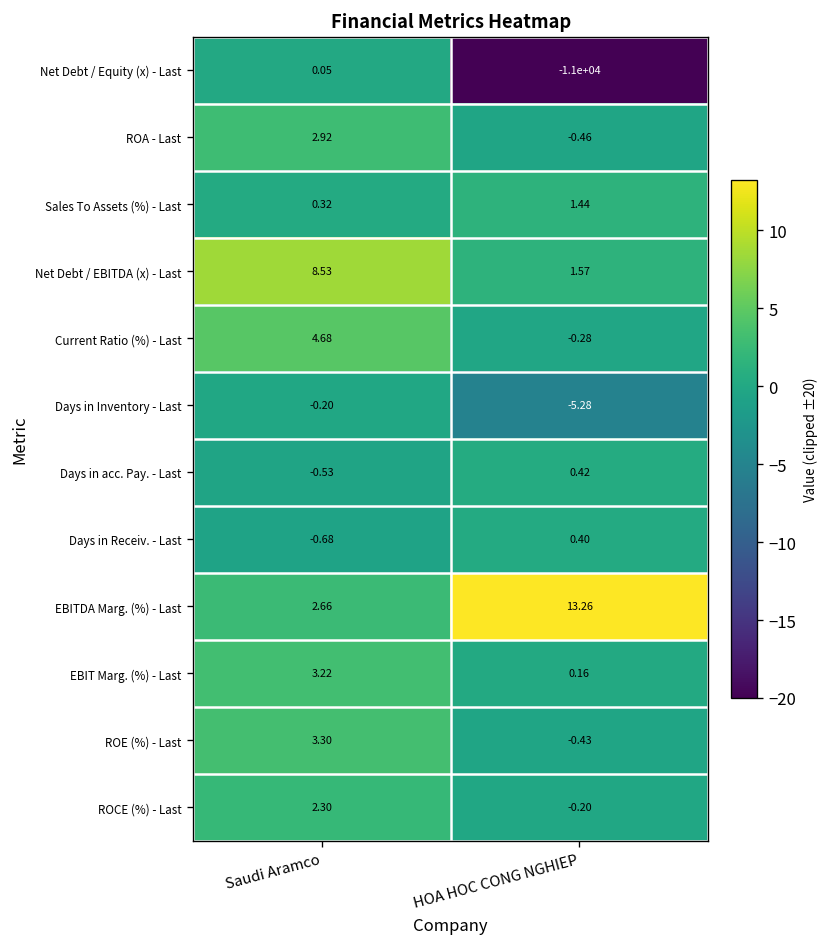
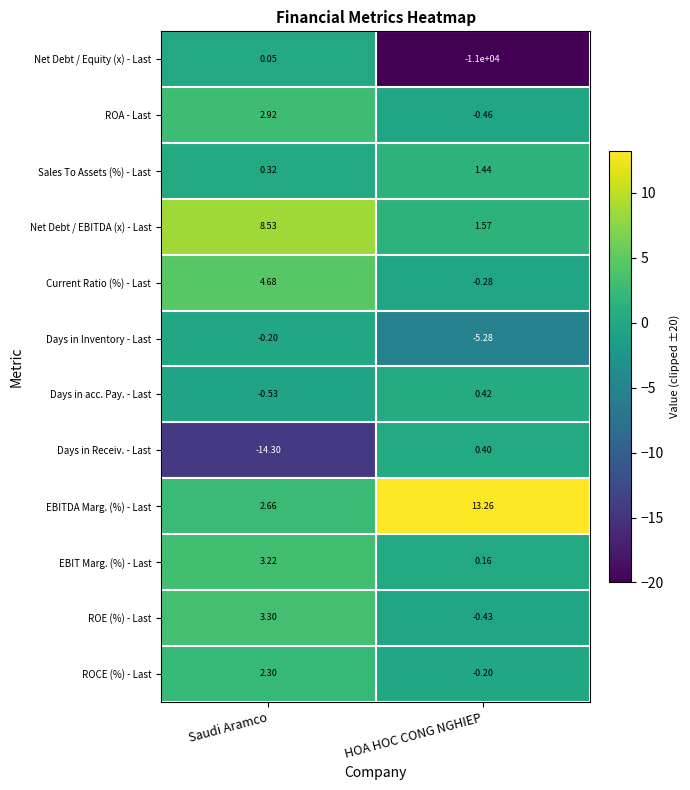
  {
    "Net Debt / Equity (x) - Last": {
      "Saudi Aramco": "0.05",
      "HOA HOC CONG NGHIEP": "-1.1e+04"
    },
    "ROA - Last": {
      "Saudi Aramco": "2.92",
      "HOA HOC CONG NGHIEP": "-0.46"
    },
    "Sales To Assets (%) - Last": {
      "Saudi Aramco": "0.32",
      "HOA HOC CONG NGHIEP": "1.44"
    },
    "Net Debt / EBITDA (x) - Last": {
      "Saudi Aramco": "8.53",
      "HOA HOC CONG NGHIEP": "1.57"
    },
    "Current Ratio (%) - Last": {
      "Saudi Aramco": "4.68",
      "HOA HOC CONG NGHIEP": "-0.28"
    },
    "Days in Inventory - Last": {
      "Saudi Aramco": "-0.20",
      "HOA HOC CONG NGHIEP": "-5.28"
    },
    "Days in acc. Pay. - Last": {
      "Saudi Aramco": "-0.53",
      "HOA HOC CONG NGHIEP": "0.42"
    },
    "Days in Receiv. - Last": {
-     "Saudi Aramco": "-0.68",
+     "Saudi Aramco": "-14.30",
      "HOA HOC CONG NGHIEP": "0.40"
    },
    "EBITDA Marg. (%) - Last": {
      "Saudi Aramco": "2.66",
      "HOA HOC CONG NGHIEP": "13.26"
    },
    "EBIT Marg. (%) - Last": {
      "Saudi Aramco": "3.22",
      "HOA HOC CONG NGHIEP": "0.16"
    },
    "ROE (%) - Last": {
      "Saudi Aramco": "3.30",
      "HOA HOC CONG NGHIEP": "-0.43"
    },
    "ROCE (%) - Last": {
      "Saudi Aramco": "2.30",
      "HOA HOC CONG NGHIEP": "-0.20"
    }
  }
